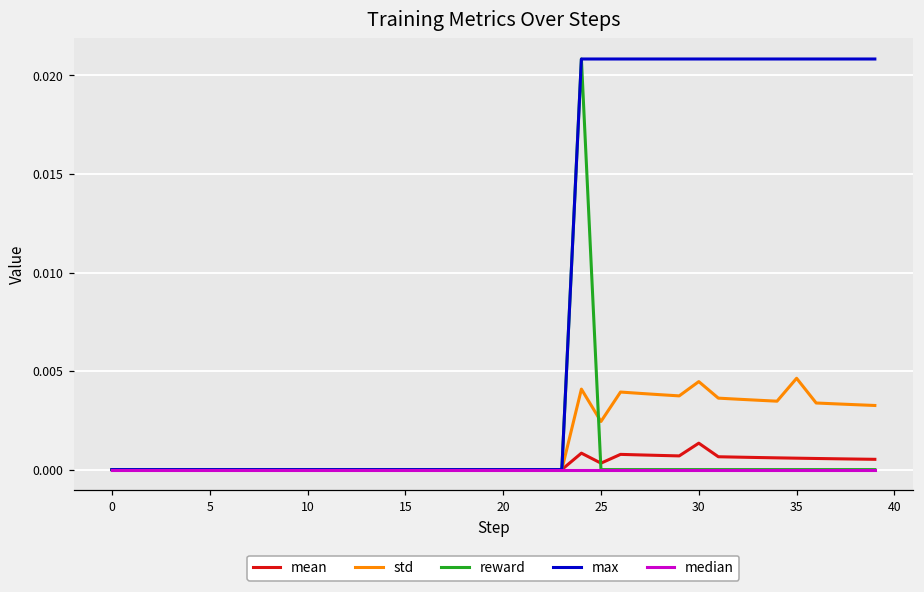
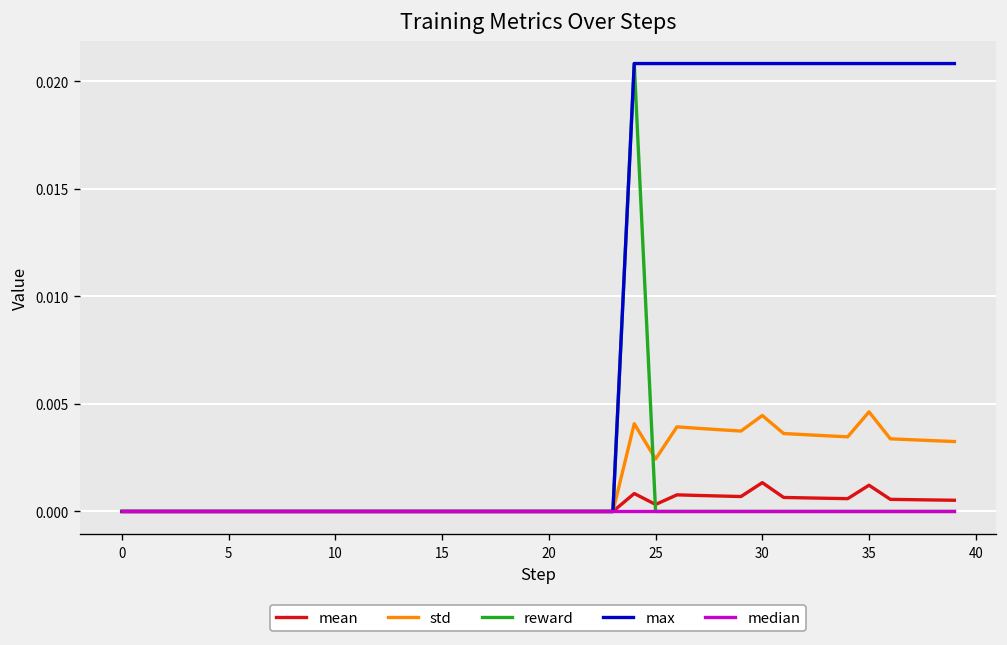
  {
    "mean": {
      "25": 0.0003,
      "30": 0.0013,
-     "35": 0.0006
+     "35": 0.0012
    },
    "std": {
      "25": 0.0024,
      "30": 0.0045,
      "35": 0.0046
    },
    "max": {
      "25": 0.0208,
      "30": 0.0208,
      "35": 0.0208
    }
  }
